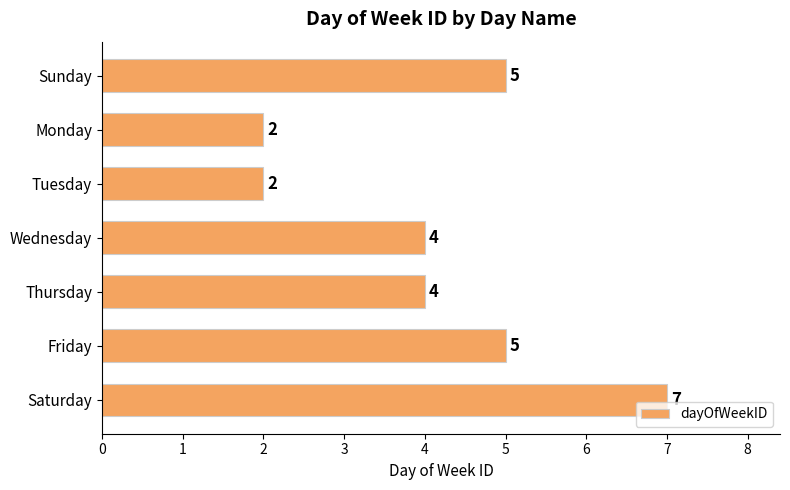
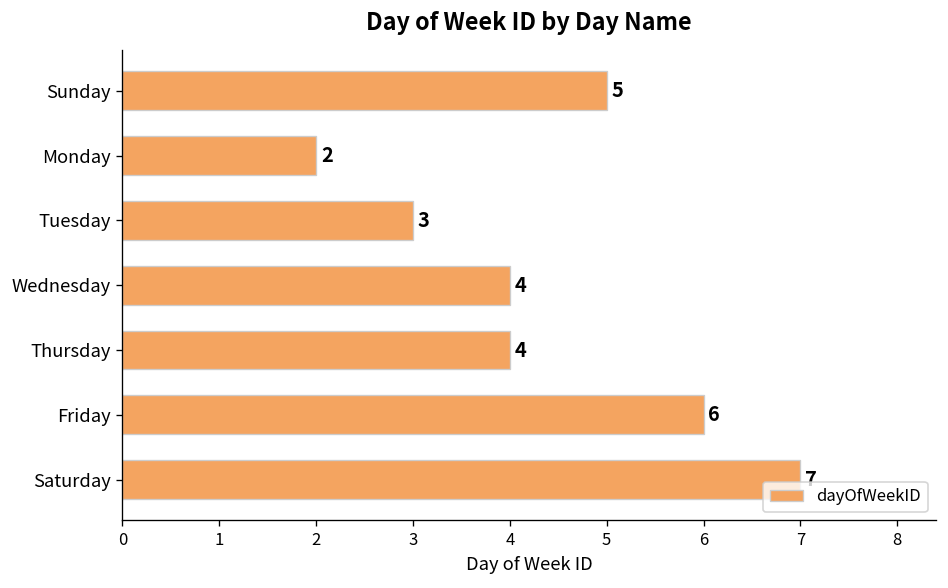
  {
    "Sunday": 5,
    "Monday": 2,
-   "Tuesday": 2,
+   "Tuesday": 3,
    "Wednesday": 4,
    "Thursday": 4,
-   "Friday": 5
+   "Friday": 6
  }
